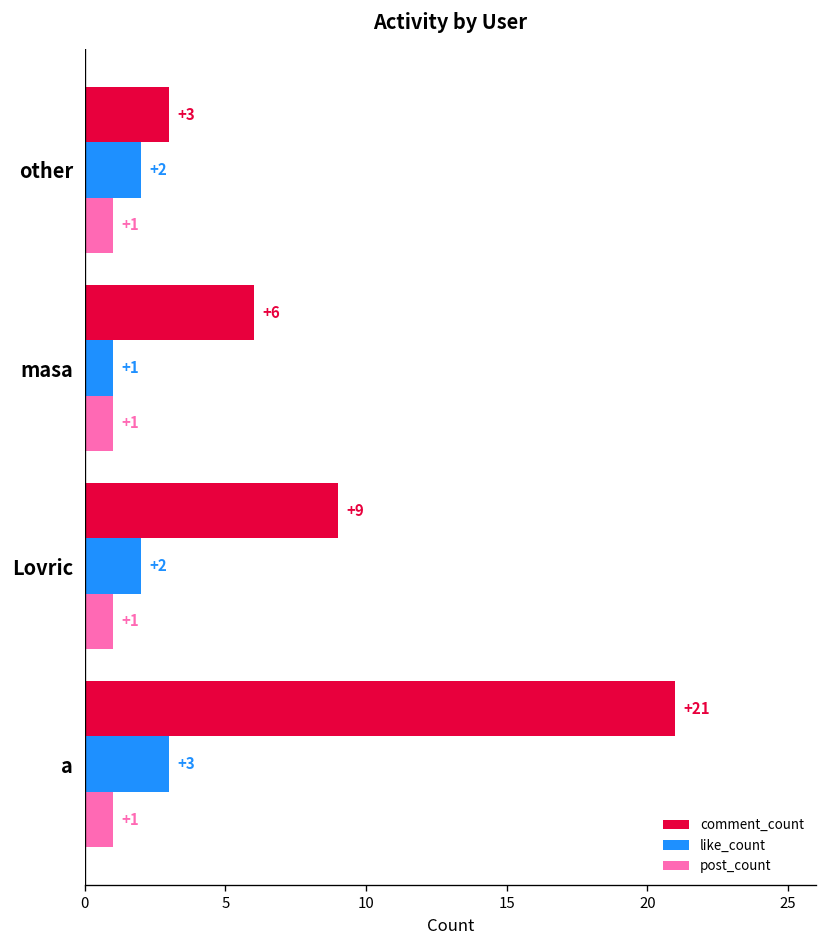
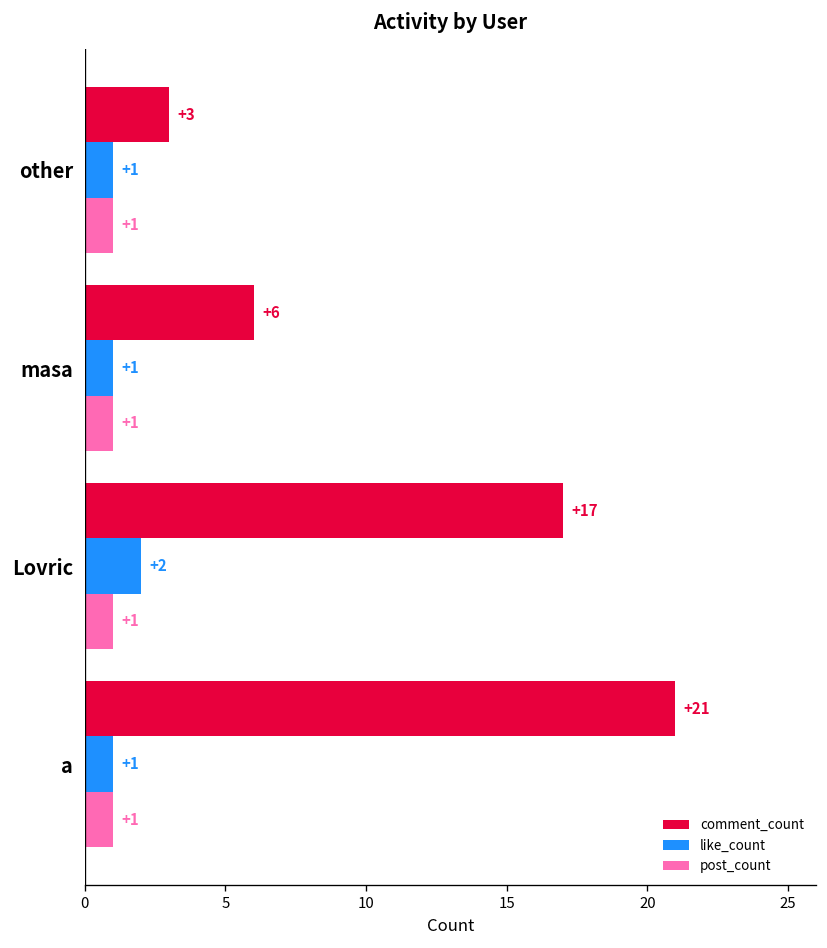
  {
    "comment_count": {
      "other": "+3",
      "masa": "+6",
-     "Lovric": "+9",
+     "Lovric": "+17",
      "a": "+21"
    },
    "like_count": {
-     "other": "+2",
+     "other": "+1",
      "masa": "+1",
      "Lovric": "+2",
-     "a": "+3"
+     "a": "+1"
    },
    "post_count": {
      "other": "+1",
      "masa": "+1",
      "Lovric": "+1",
      "a": "+1"
    }
  }
